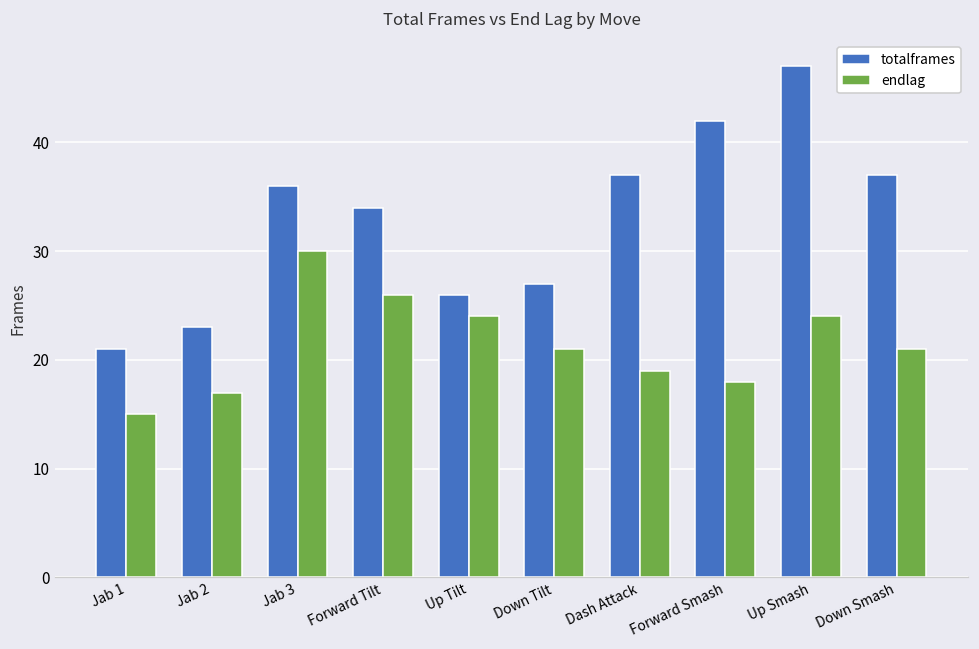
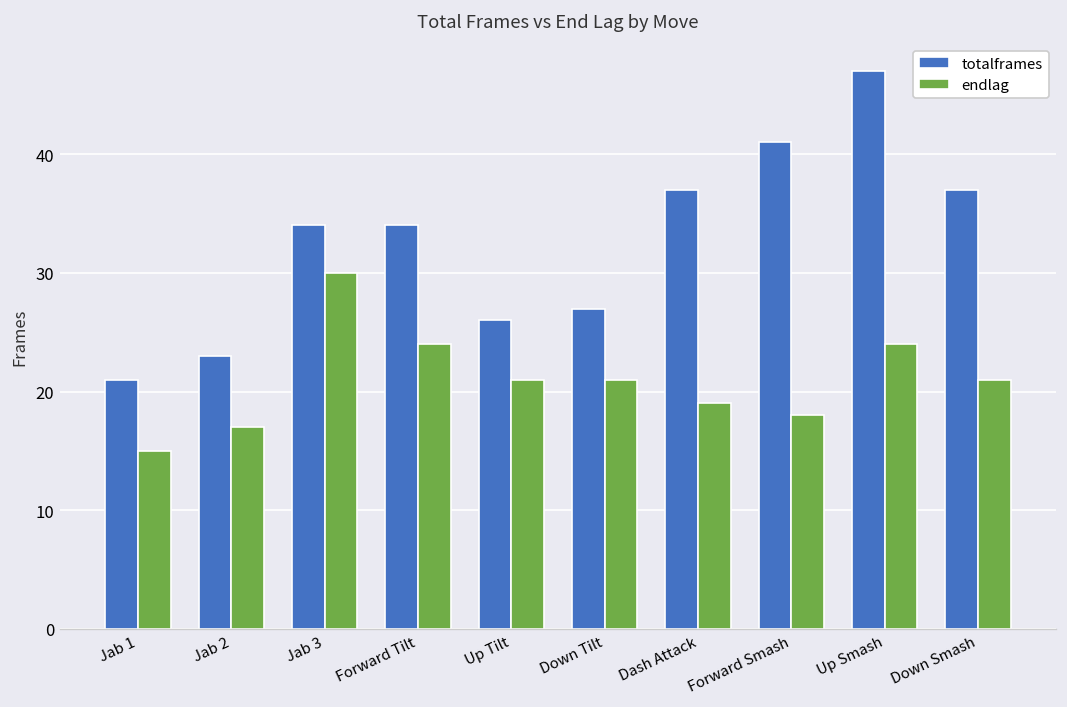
  {
    "totalframes": {
      "Jab 1": 21,
      "Jab 2": 23,
-     "Jab 3": 36,
+     "Jab 3": 34,
      "Forward Tilt": 34,
      "Up Tilt": 26,
      "Down Tilt": 27,
      "Dash Attack": 37,
-     "Forward Smash": 42,
+     "Forward Smash": 41,
      "Up Smash": 47,
      "Down Smash": 37
    },
    "endlag": {
      "Jab 1": 15,
      "Jab 2": 17,
      "Jab 3": 30,
-     "Forward Tilt": 26,
-     "Up Tilt": 24,
+     "Forward Tilt": 24,
+     "Up Tilt": 21,
      "Down Tilt": 21,
      "Dash Attack": 19,
      "Forward Smash": 18,
      "Up Smash": 24,
      "Down Smash": 21
    }
  }
